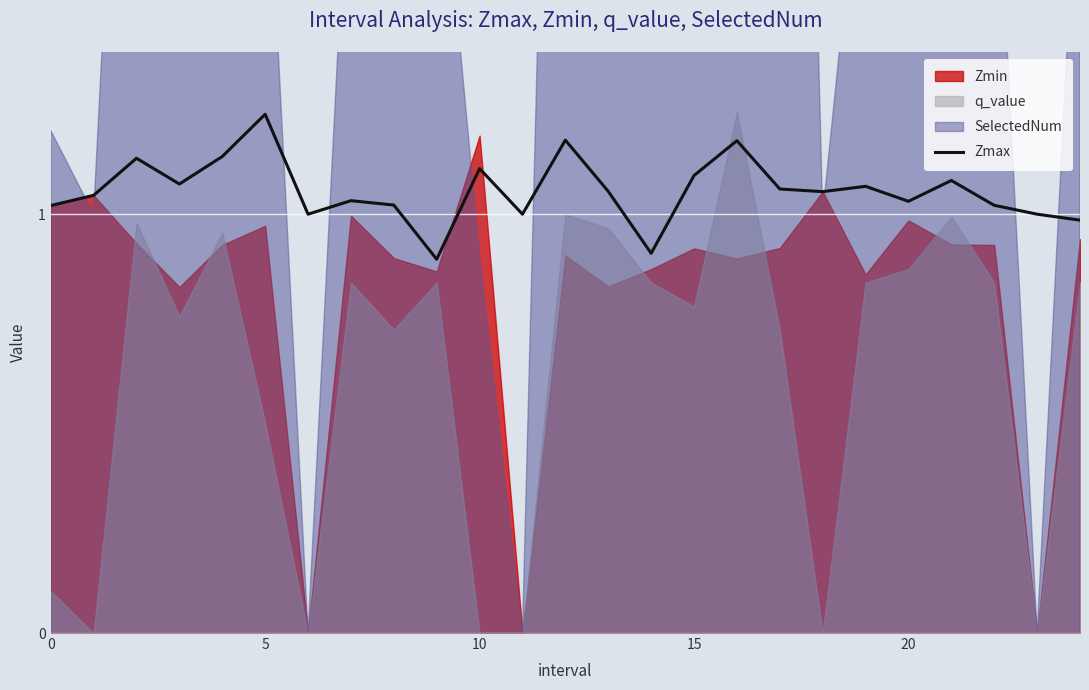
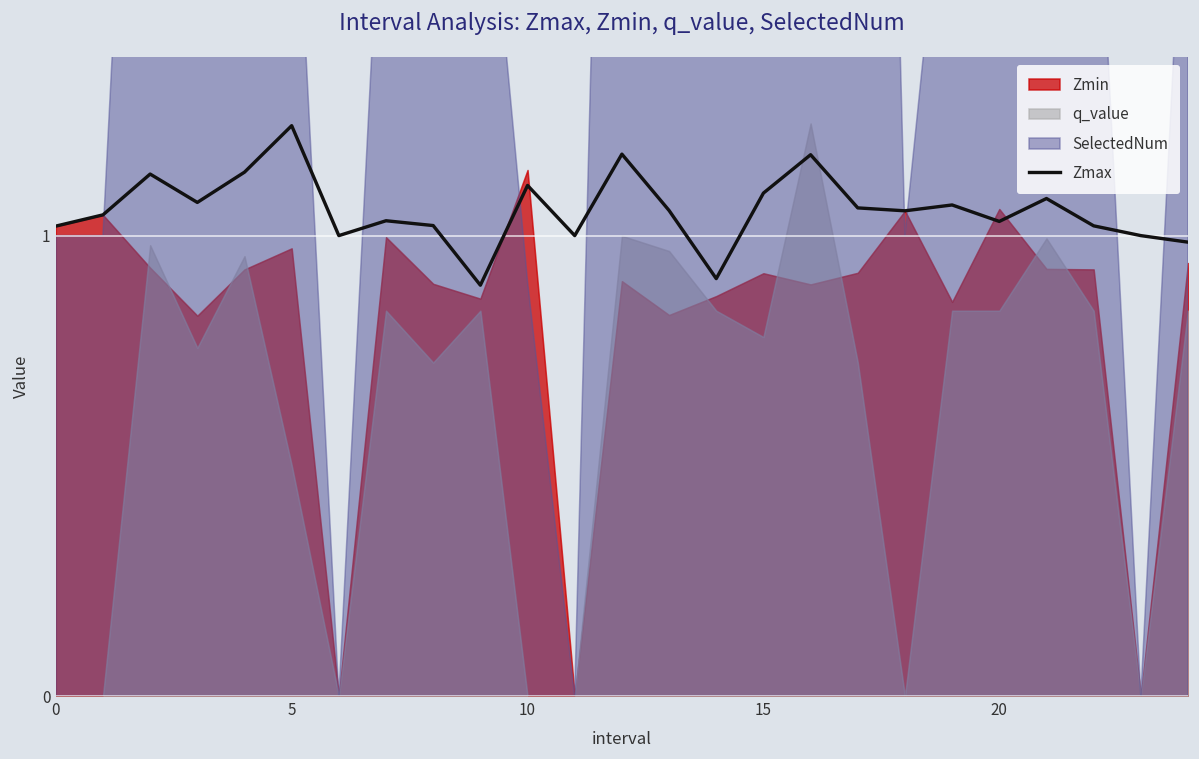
  {
    "Zmax": {
      "5": 1.24,
      "10": 1.11,
      "15": 1.09,
      "20": 1.03
    },
    "Zmin": {
      "5": 0.97,
-     "10": 1.19,
+     "10": 1.14,
      "15": 0.92,
-     "20": 0.99
+     "20": 1.06
    },
    "q_value": {
-     "0": 0.1,
+     "0": 0.0,
      "5": 0.50,
      "10": 0.00,
      "15": 0.78,
-     "20": 0.87
+     "20": 0.84
    },
    "SelectedNum": {
-     "0": 1.2,
+     "0": 1.0,
      "10": 0.9
    }
  }
